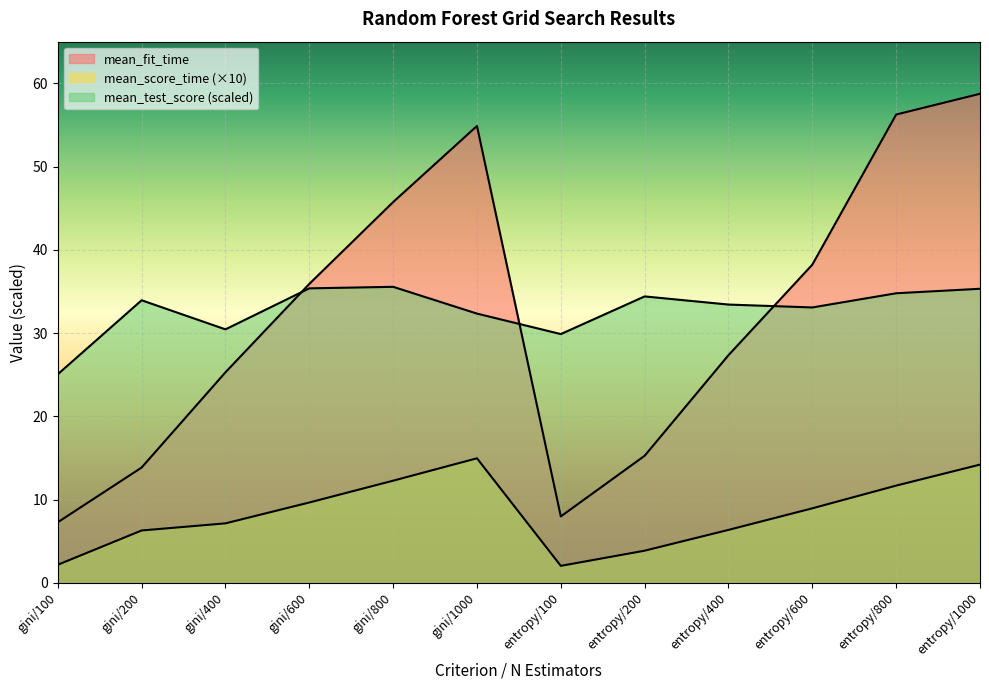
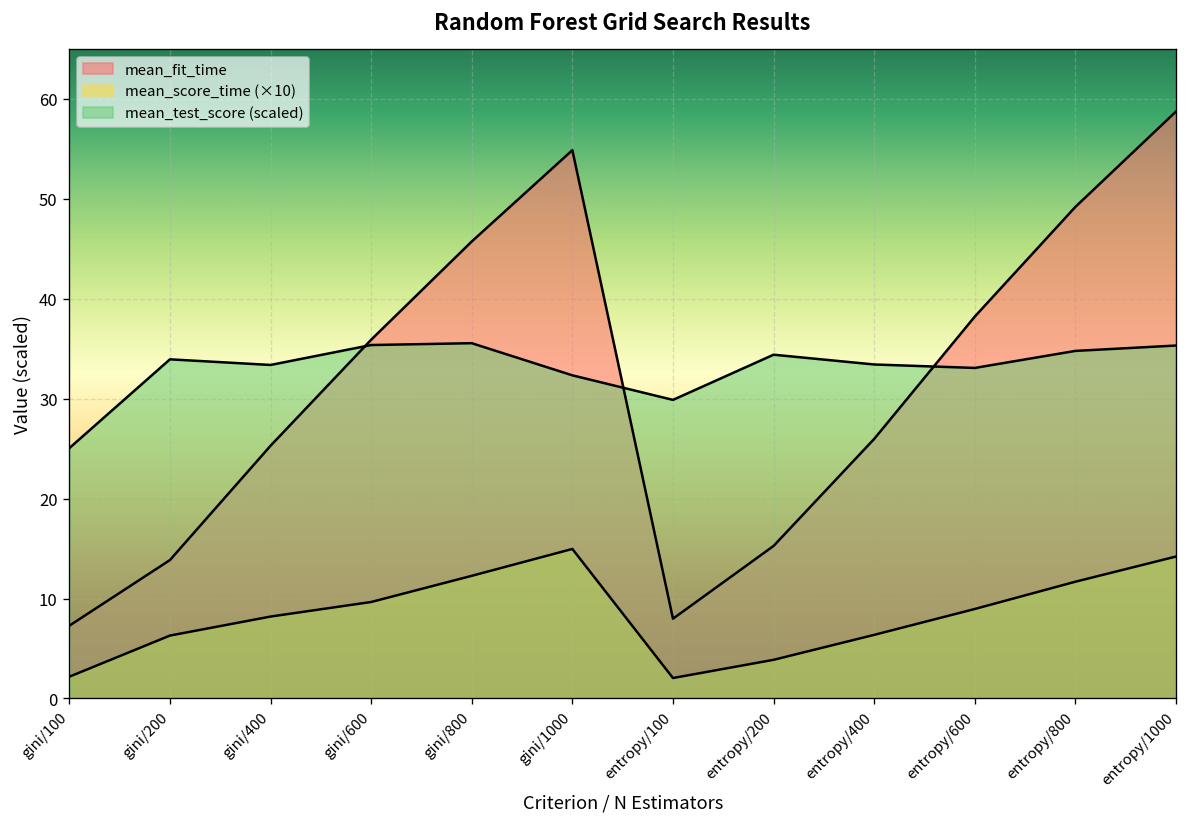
  {
    "mean_fit_time": {
      "gini/100": 7,
      "gini/200": 14,
      "gini/400": 25,
      "gini/600": 36,
      "gini/800": 46,
      "gini/1000": 55,
      "entropy/100": 8,
      "entropy/200": 15,
-     "entropy/400": 27,
+     "entropy/400": 26,
      "entropy/600": 38,
-     "entropy/800": 56,
+     "entropy/800": 49,
      "entropy/1000": 59
    },
    "mean_score_time (×10)": {
      "gini/100": 2,
      "gini/200": 6,
-     "gini/400": 7,
+     "gini/400": 8,
      "gini/600": 10,
      "gini/800": 12,
      "gini/1000": 15,
      "entropy/100": 2,
      "entropy/200": 4,
      "entropy/400": 6,
      "entropy/600": 9,
      "entropy/800": 12,
      "entropy/1000": 14
    },
    "mean_test_score (scaled)": {
      "gini/100": 25,
      "gini/200": 34,
-     "gini/400": 30,
+     "gini/400": 33,
      "gini/600": 35,
      "gini/800": 36,
      "gini/1000": 32,
      "entropy/100": 30,
      "entropy/200": 34,
      "entropy/400": 33,
      "entropy/600": 33,
      "entropy/800": 35,
      "entropy/1000": 35
    }
  }
